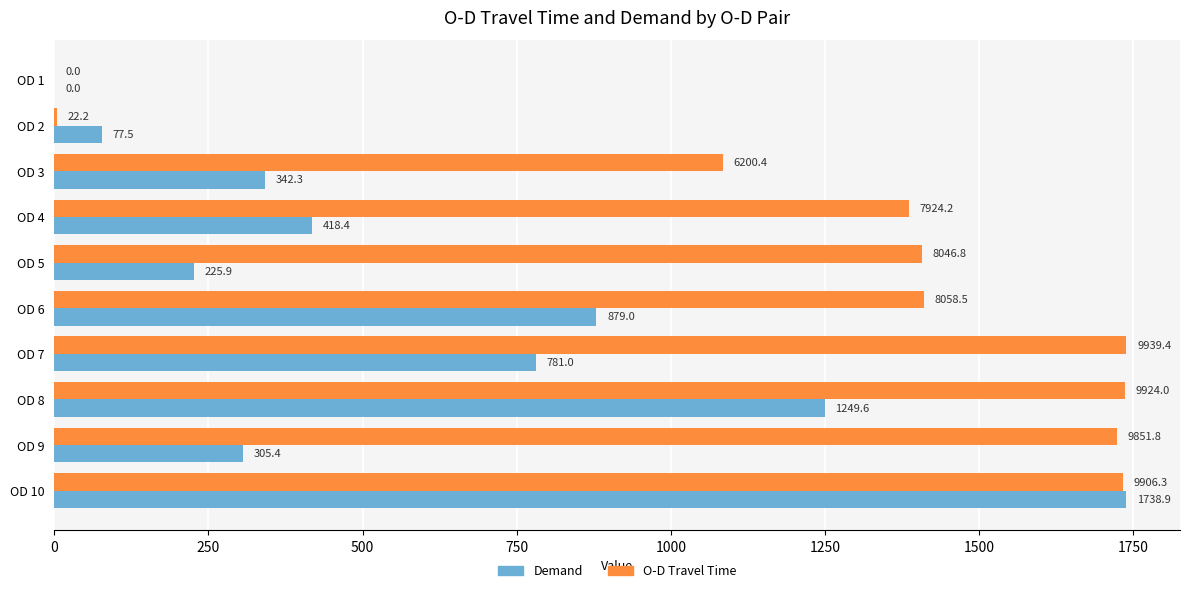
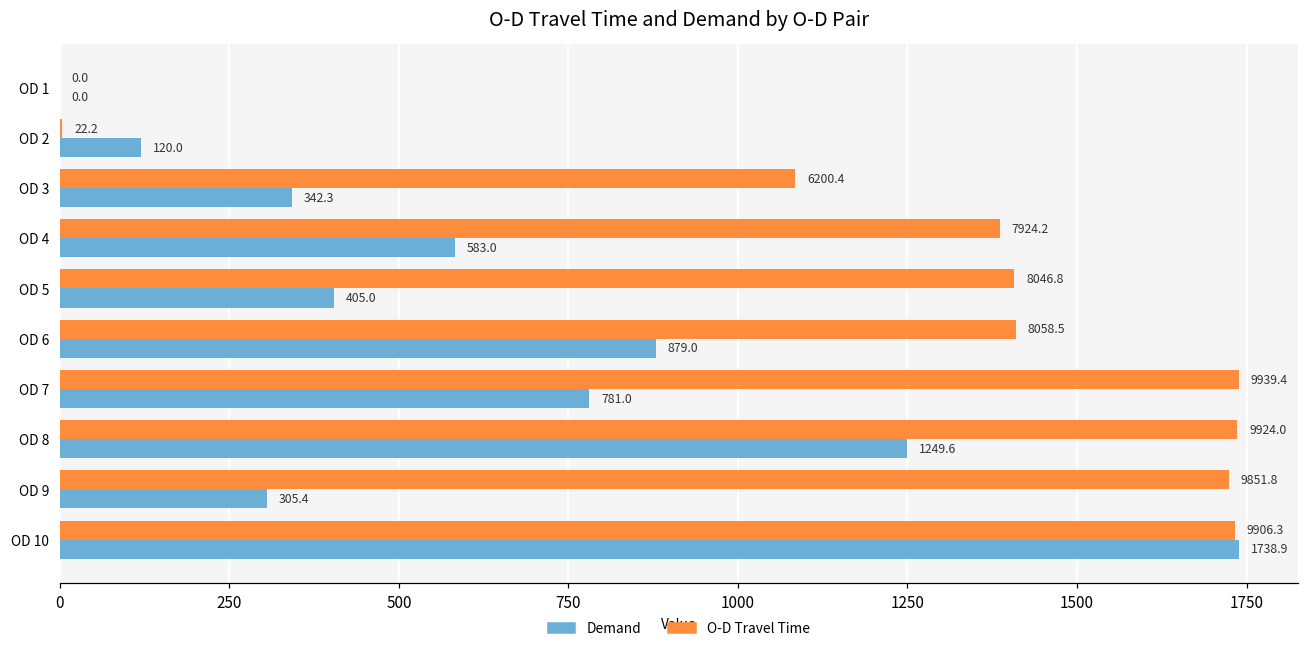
  {
    "Demand": {
      "OD 1": 0.0,
-     "OD 2": 77.5,
+     "OD 2": 120.0,
      "OD 3": 342.3,
-     "OD 4": 418.4,
-     "OD 5": 225.9,
+     "OD 4": 583.0,
+     "OD 5": 405.0,
      "OD 6": 879.0,
      "OD 7": 781.0,
      "OD 8": 1249.6,
      "OD 9": 305.4,
      "OD 10": 1738.9
    }
  }
